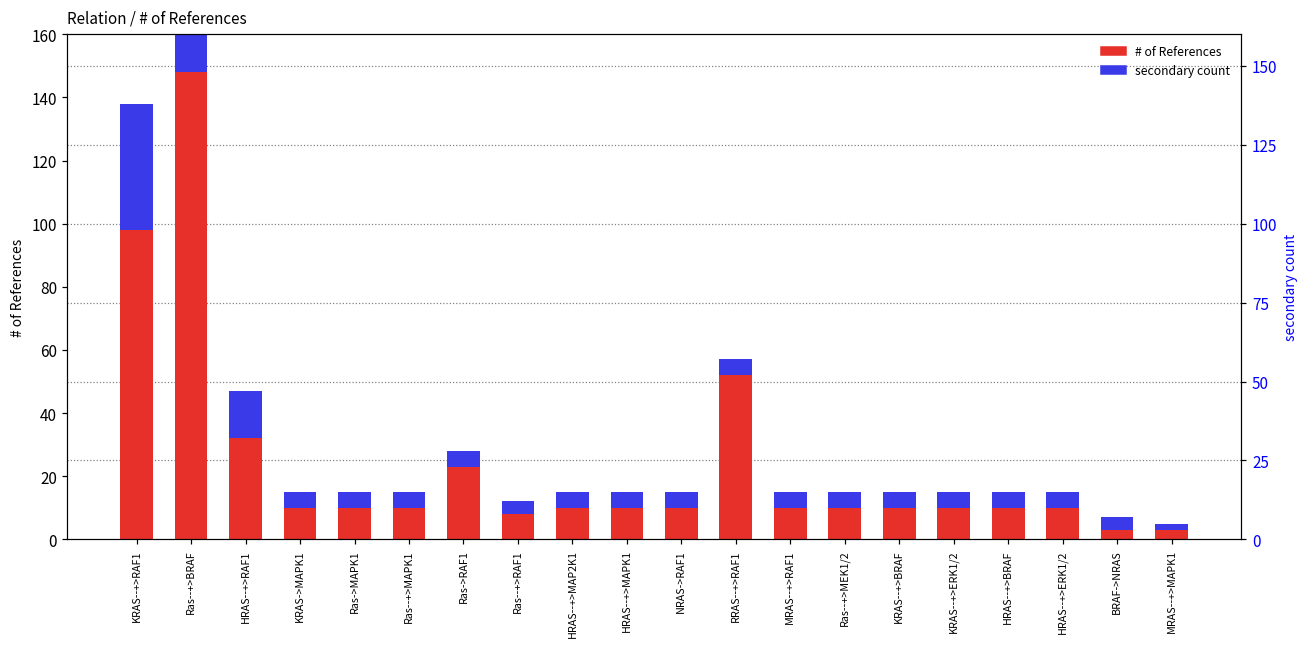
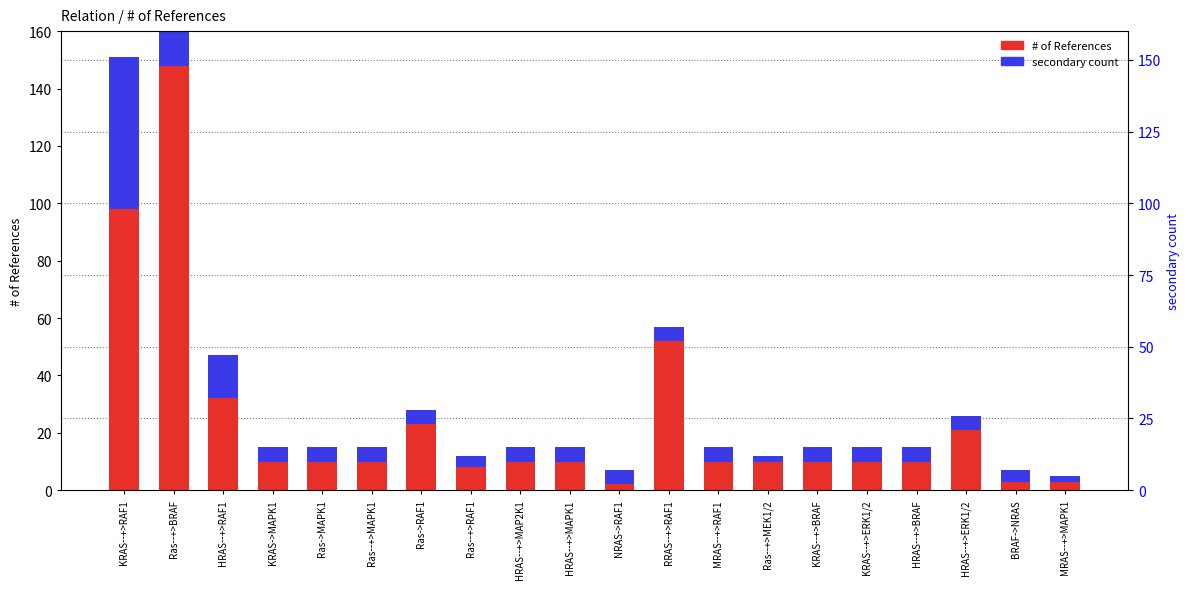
  {
    "# of References": {
      "KRAS--+>RAF1": 98,
      "Ras--+>BRAF": 148,
      "HRAS--+>RAF1": 32,
      "KRAS->MAPK1": 10,
      "Ras->MAPK1": 10,
      "Ras--+>MAPK1": 10,
      "Ras->RAF1": 23,
      "Ras--+>RAF1": 8,
      "HRAS--+>MAP2K1": 10,
      "HRAS--+>MAPK1": 10,
-     "NRAS->RAF1": 10,
+     "NRAS->RAF1": 2,
      "RRAS--+>RAF1": 52,
      "MRAS--+>RAF1": 10,
      "Ras--+>MEK1/2": 10,
      "KRAS--+>BRAF": 10,
      "KRAS--+>ERK1/2": 10,
      "HRAS--+>BRAF": 10,
-     "HRAS--+>ERK1/2": 10,
+     "HRAS--+>ERK1/2": 21,
      "BRAF->NRAS": 3,
      "MRAS--+>MAPK1": 3
    },
    "secondary count": {
-     "KRAS--+>RAF1": 40,
+     "KRAS--+>RAF1": 53,
      "HRAS--+>RAF1": 15,
      "KRAS->MAPK1": 5,
      "Ras->MAPK1": 5,
      "Ras--+>MAPK1": 5,
      "Ras->RAF1": 5,
      "Ras--+>RAF1": 4,
      "HRAS--+>MAP2K1": 5,
      "HRAS--+>MAPK1": 5,
      "NRAS->RAF1": 5,
      "RRAS--+>RAF1": 5,
      "MRAS--+>RAF1": 5,
-     "Ras--+>MEK1/2": 5,
+     "Ras--+>MEK1/2": 2,
      "KRAS--+>BRAF": 5,
      "KRAS--+>ERK1/2": 5,
      "HRAS--+>BRAF": 5,
      "HRAS--+>ERK1/2": 5,
      "BRAF->NRAS": 4,
      "MRAS--+>MAPK1": 2
    }
  }
